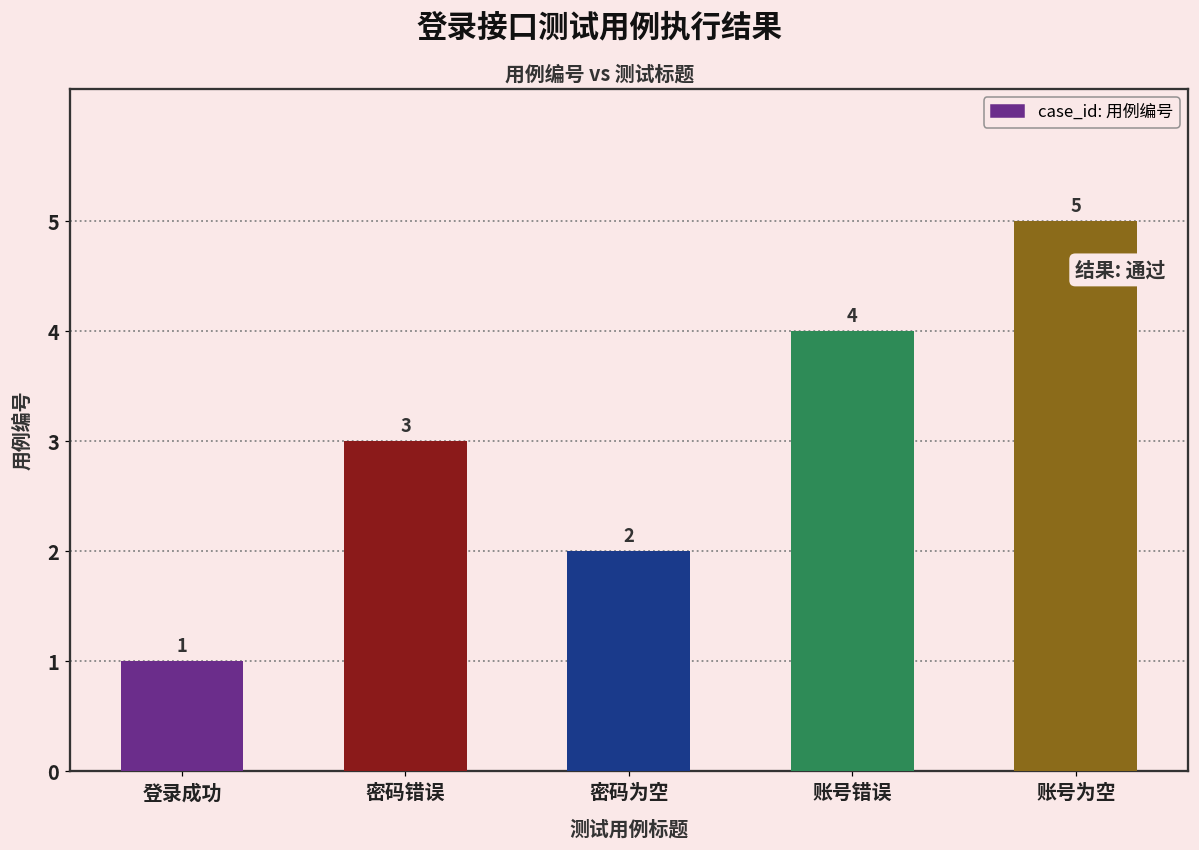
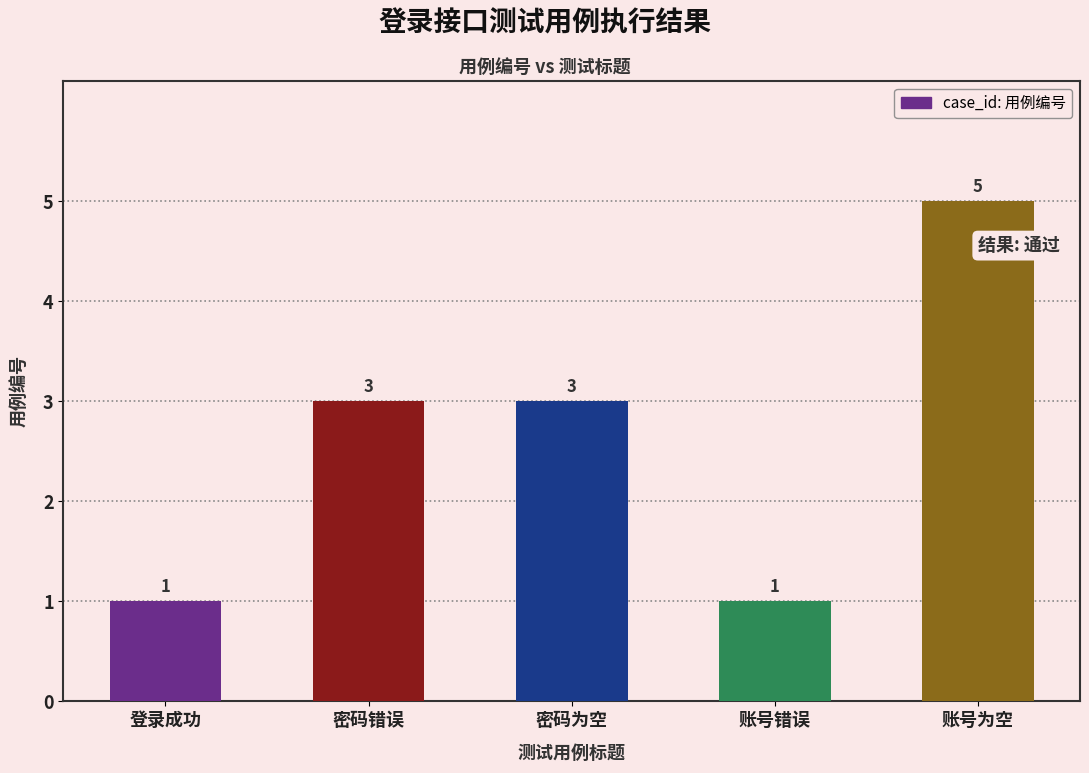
  {
    "登录成功": 1,
    "密码错误": 3,
-   "密码为空": 2,
-   "账号错误": 4,
+   "密码为空": 3,
+   "账号错误": 1,
    "账号为空": 5
  }
